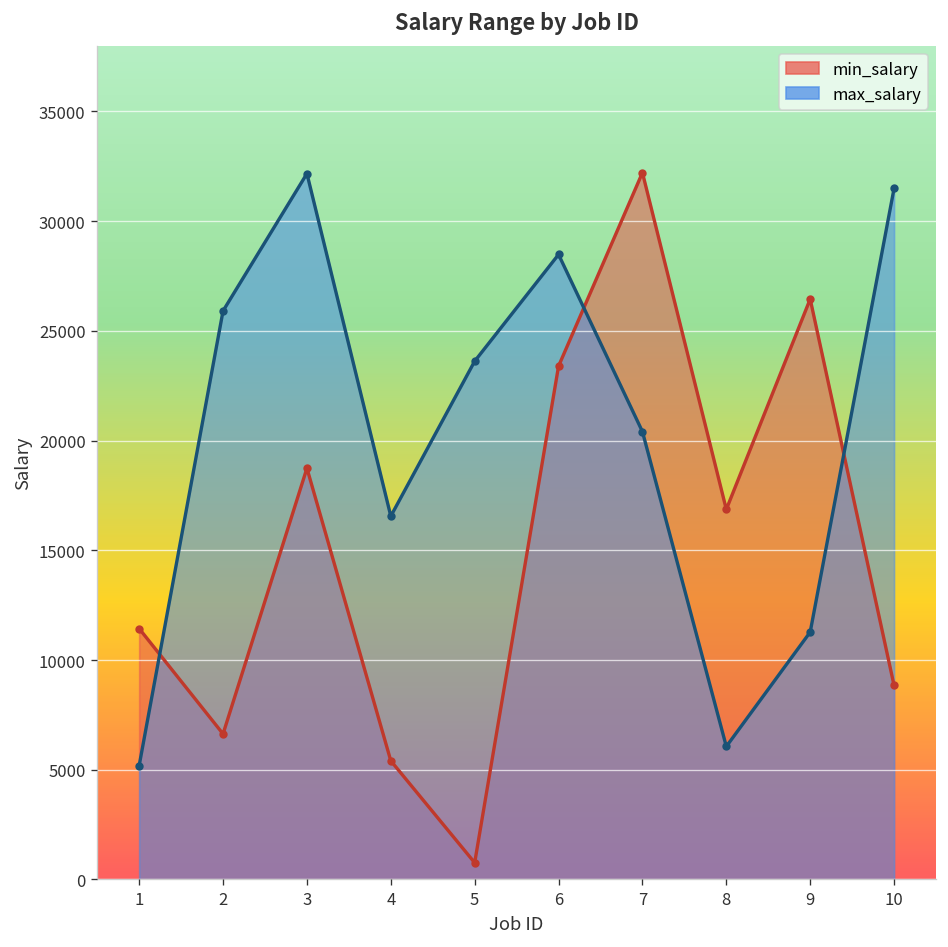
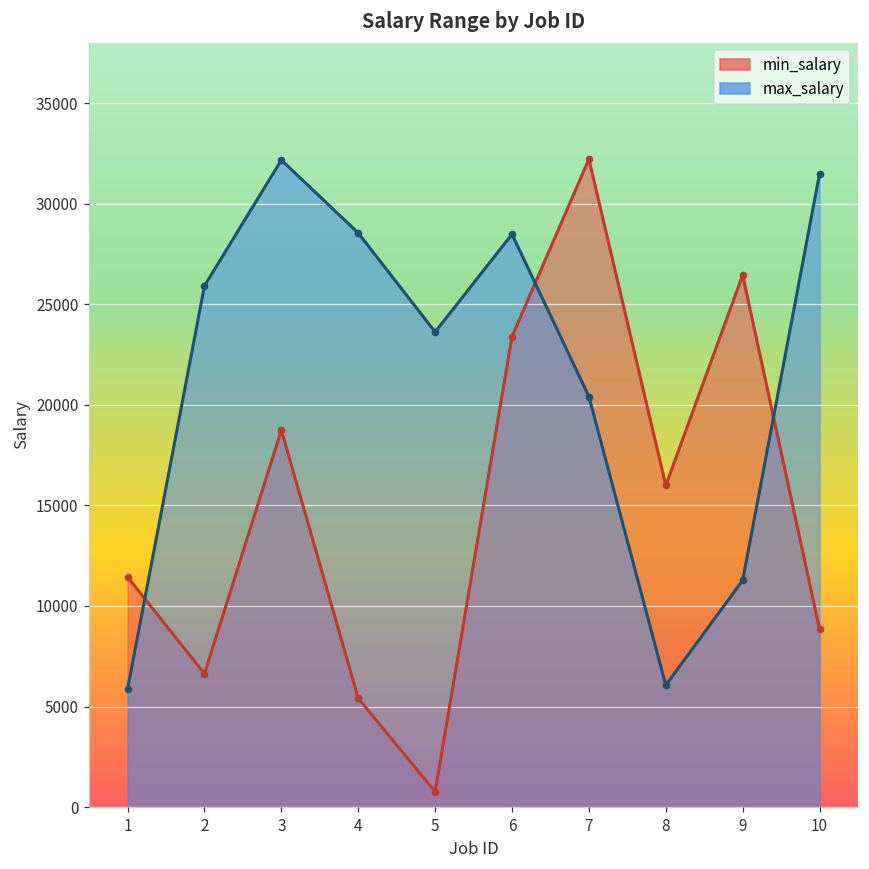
  {
    "min_salary": {
      "1": 11400,
      "2": 6600,
      "3": 18700,
      "4": 5400,
      "5": 800,
      "6": 23400,
      "7": 32200,
-     "8": 16900,
+     "8": 16000,
      "9": 26500,
      "10": 8800
    },
    "max_salary": {
-     "1": 5200,
+     "1": 5900,
      "2": 25900,
      "3": 32200,
-     "4": 16600,
+     "4": 28500,
      "5": 23600,
      "6": 28500,
      "7": 20400,
      "8": 6100,
      "9": 11300,
      "10": 31500
    }
  }
